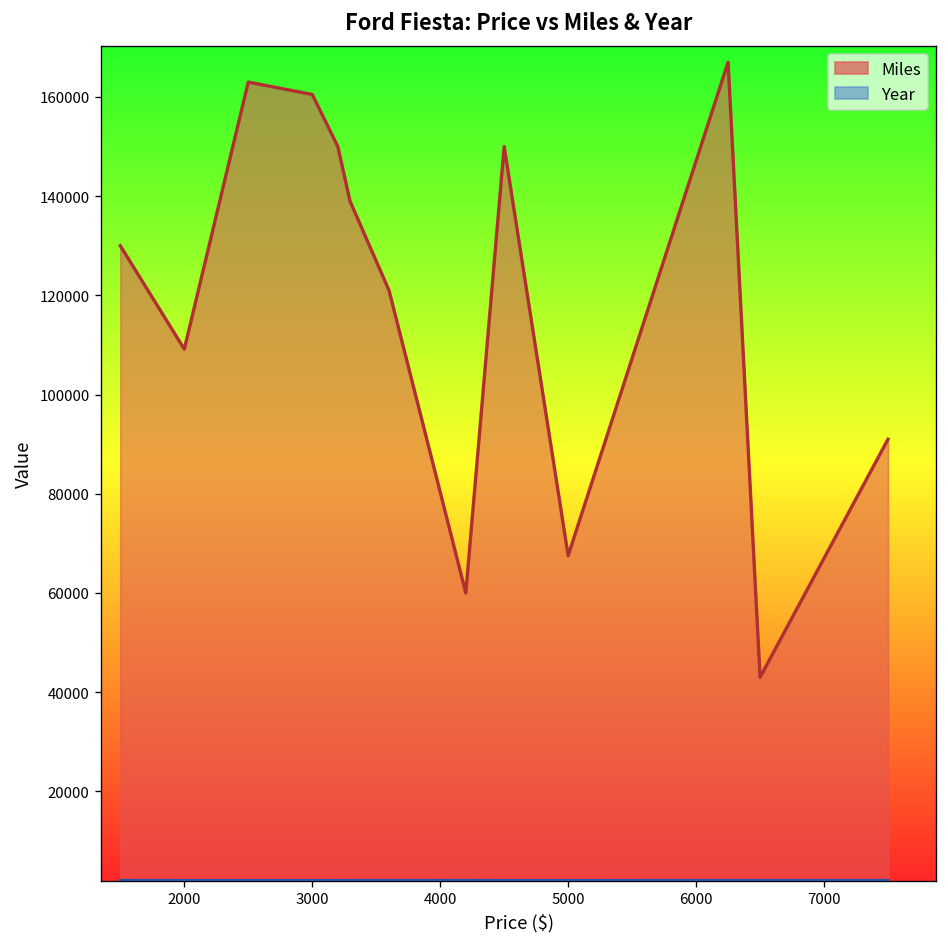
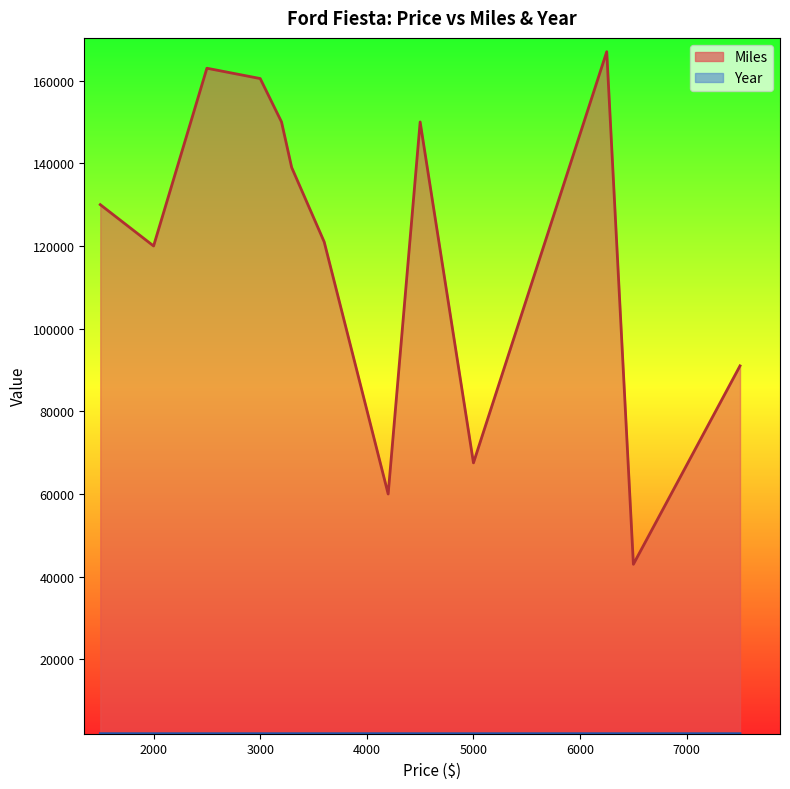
  {
    "Miles": {
-     "2000": 109000,
+     "2000": 120000,
      "3000": 161000,
      "5000": 68000
    },
    "Year": {
      "2000": 2000,
      "3000": 2000,
      "5000": 2000
    }
  }
